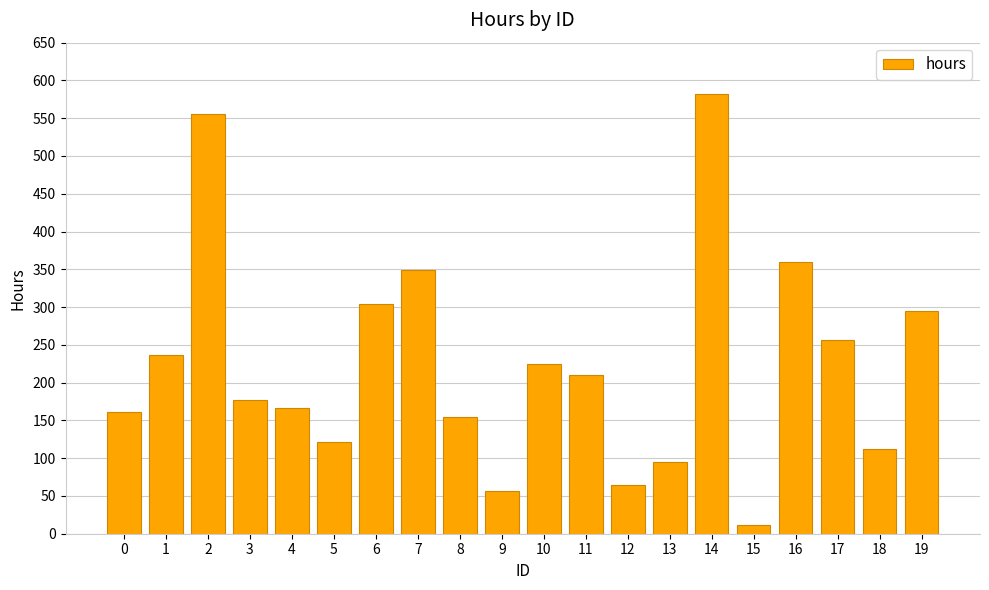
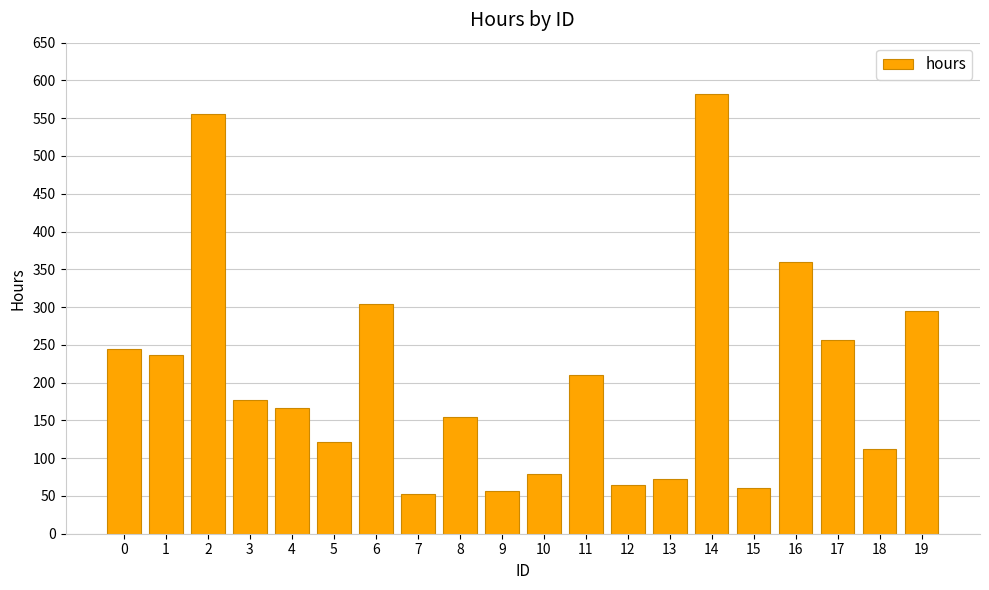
  {
-   "0": 160,
+   "0": 240,
    "1": 240,
    "2": 560,
    "3": 180,
    "4": 170,
    "5": 120,
    "6": 300,
-   "7": 350,
+   "7": 50,
    "8": 160,
    "9": 60,
-   "10": 220,
+   "10": 80,
    "11": 210,
    "12": 70,
-   "13": 100,
+   "13": 70,
    "14": 580,
-   "15": 10,
+   "15": 60,
    "16": 360,
    "17": 260,
    "18": 110,
    "19": 300
  }
